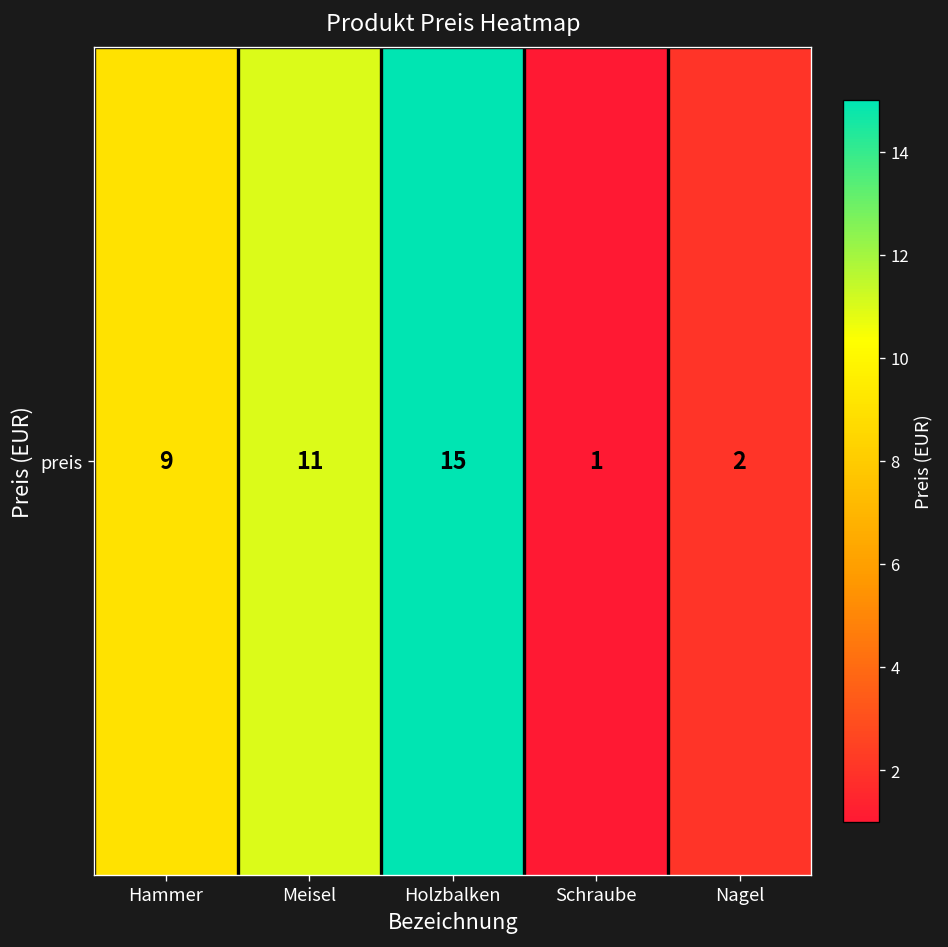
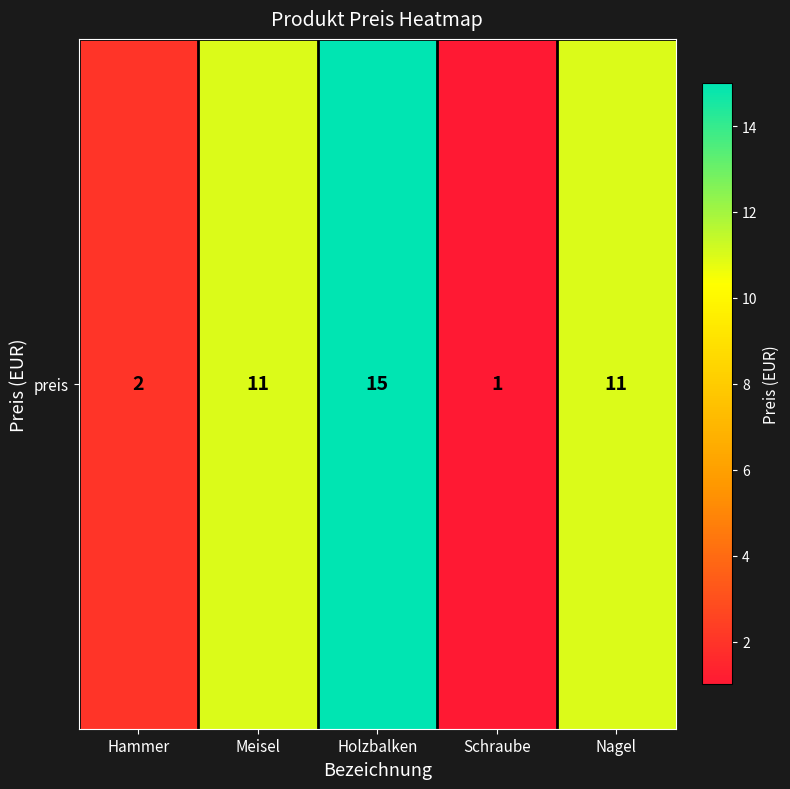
  {
    "preis": {
-     "Hammer": 9,
+     "Hammer": 2,
      "Meisel": 11,
      "Holzbalken": 15,
      "Schraube": 1,
-     "Nagel": 2
+     "Nagel": 11
    }
  }
